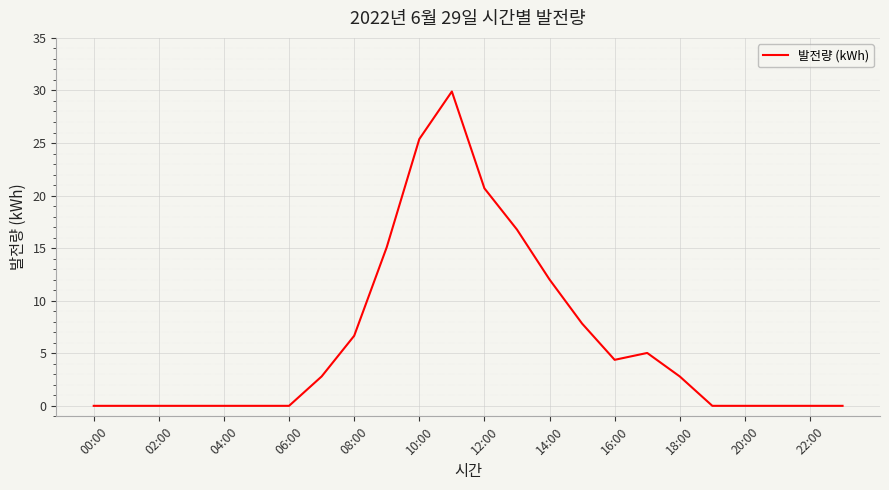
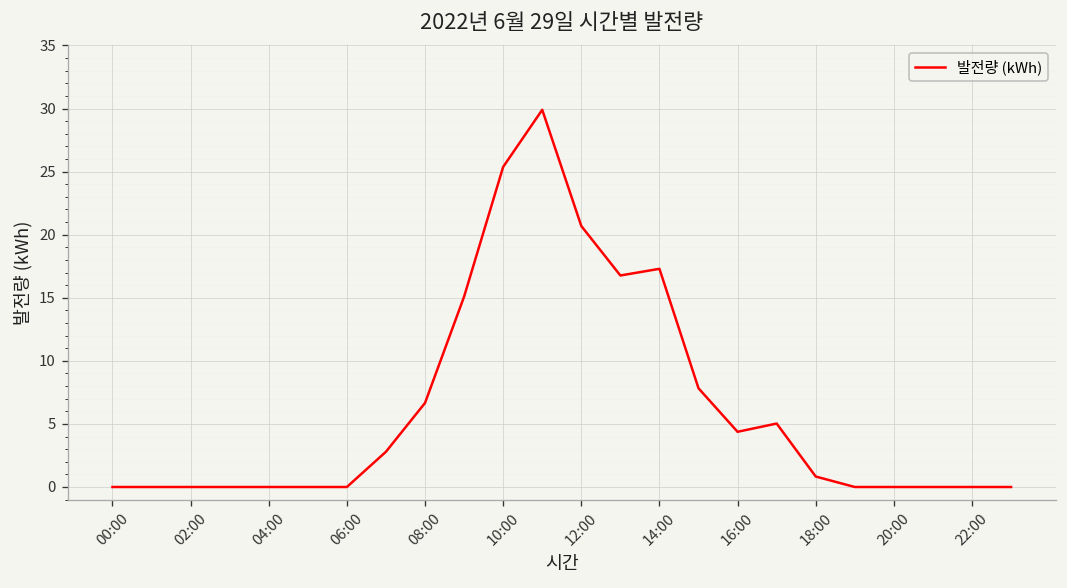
  {
    "00:00": 0.0,
    "02:00": 0.0,
    "04:00": 0.0,
    "06:00": 0.0,
    "08:00": 6.7,
    "10:00": 25.4,
    "12:00": 20.7,
-   "14:00": 12.0,
+   "14:00": 17.3,
    "16:00": 4.4,
-   "18:00": 2.8,
+   "18:00": 0.8,
    "20:00": 0.0,
    "22:00": 0.0
  }
